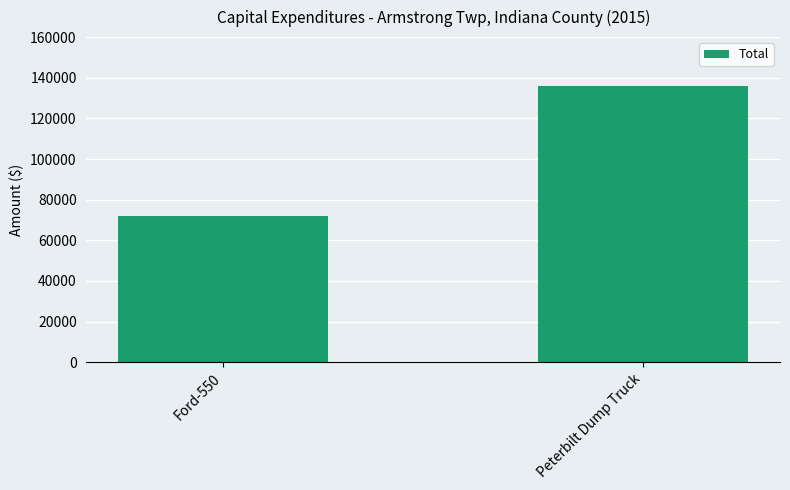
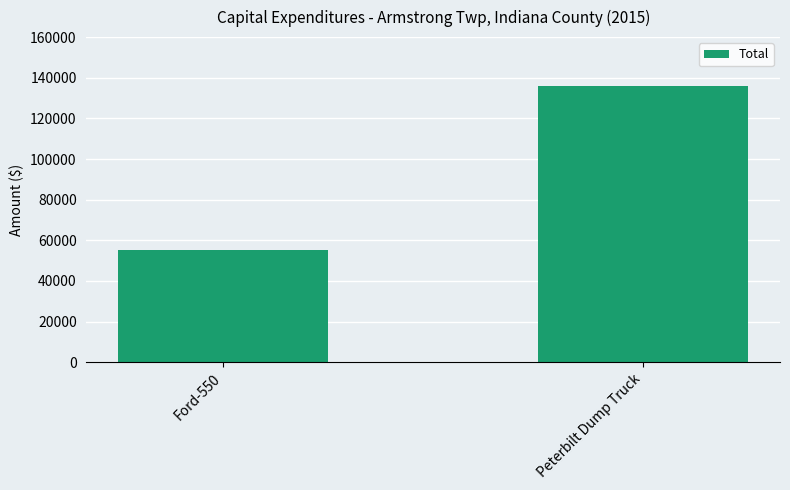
  {
-   "Ford-550": 72000,
+   "Ford-550": 55000,
    "Peterbilt Dump Truck": 136000
  }
